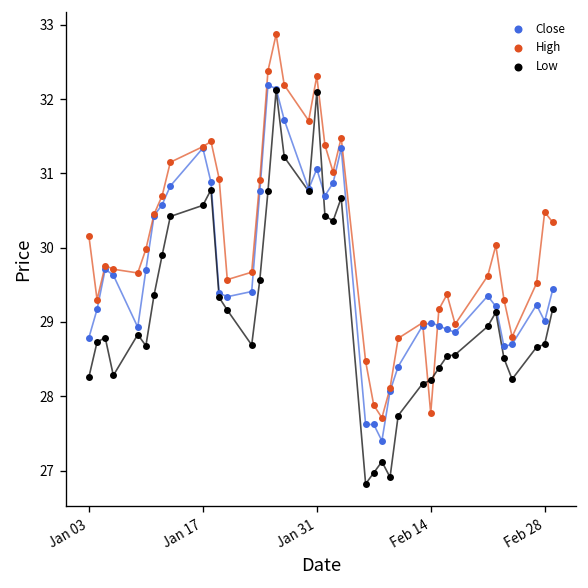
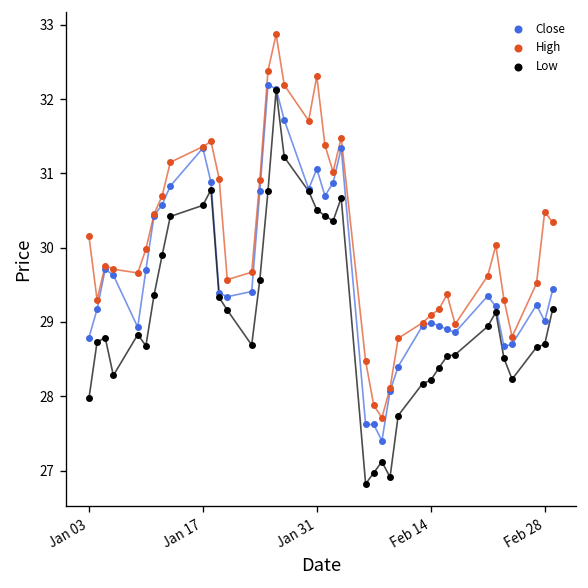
  {
    "Close": {
      "Jan 03": 28.8,
      "Jan 31": 31.1,
      "Feb 14": 29.0,
      "Feb 28": 29.0
    },
    "High": {
      "Jan 03": 30.2,
      "Jan 31": 32.3,
-     "Feb 14": 27.8,
+     "Feb 14": 29.1,
      "Feb 28": 30.5
    },
    "Low": {
-     "Jan 03": 28.3,
+     "Jan 03": 28.0,
      "Jan 17": 30.6,
-     "Jan 31": 32.1,
+     "Jan 31": 30.5,
      "Feb 14": 28.2,
      "Feb 28": 28.7
    }
  }
